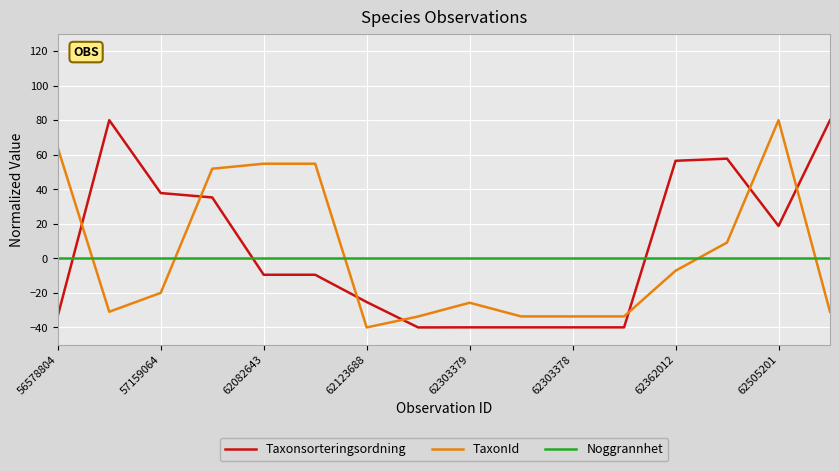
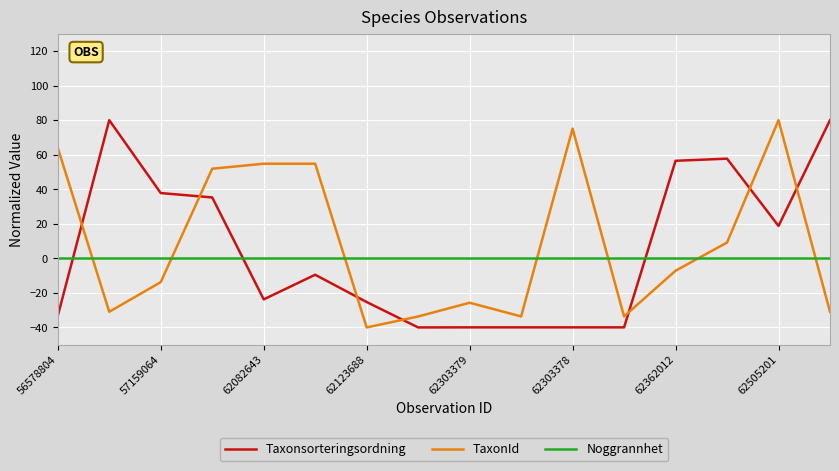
  {
    "Taxonsorteringsordning": {
      "56578804": -33,
      "57159064": 38,
-     "62082643": -10,
+     "62082643": -24,
      "62123688": -25,
      "62303379": -40,
      "62303378": -40,
      "62362012": 56,
      "62505201": 19
    },
    "TaxonId": {
      "56578804": 64,
-     "57159064": -20,
+     "57159064": -14,
      "62082643": 55,
      "62123688": -40,
      "62303379": -26,
-     "62303378": -34,
+     "62303378": 75,
      "62362012": -7,
      "62505201": 80
    },
    "Noggrannhet": {
      "56578804": 0,
      "57159064": 0,
      "62082643": 0,
      "62123688": 0,
      "62303379": 0,
      "62303378": 0,
      "62362012": 0,
      "62505201": 0
    }
  }
